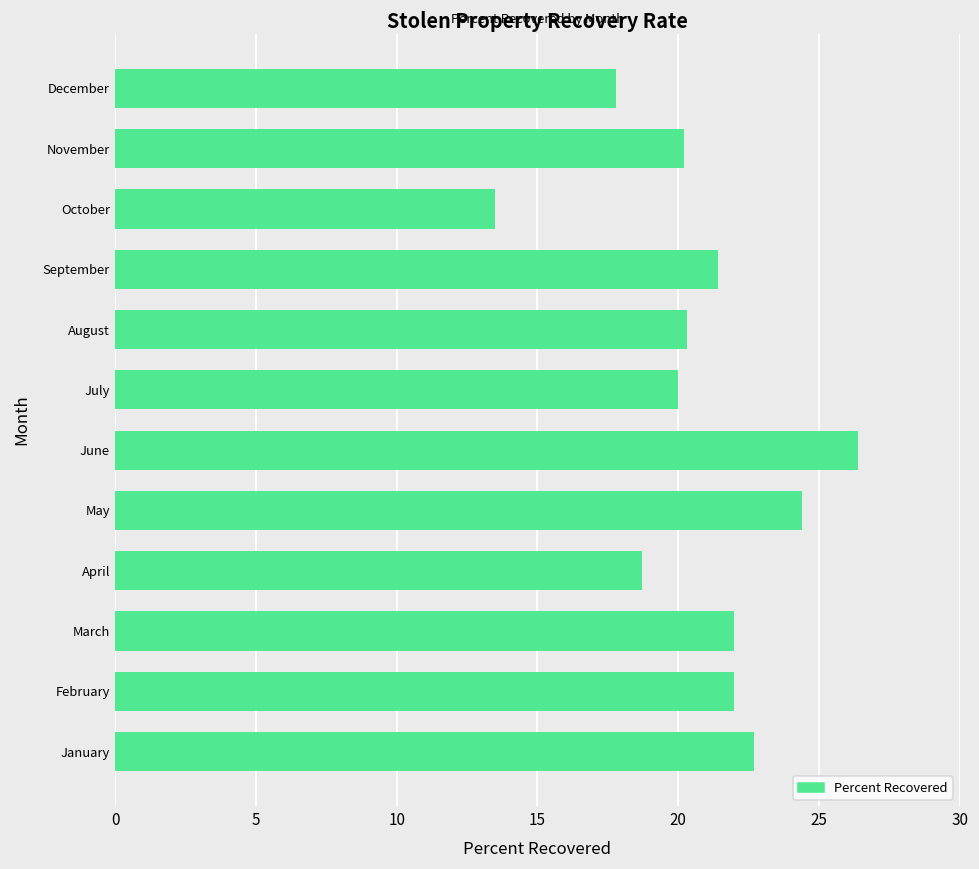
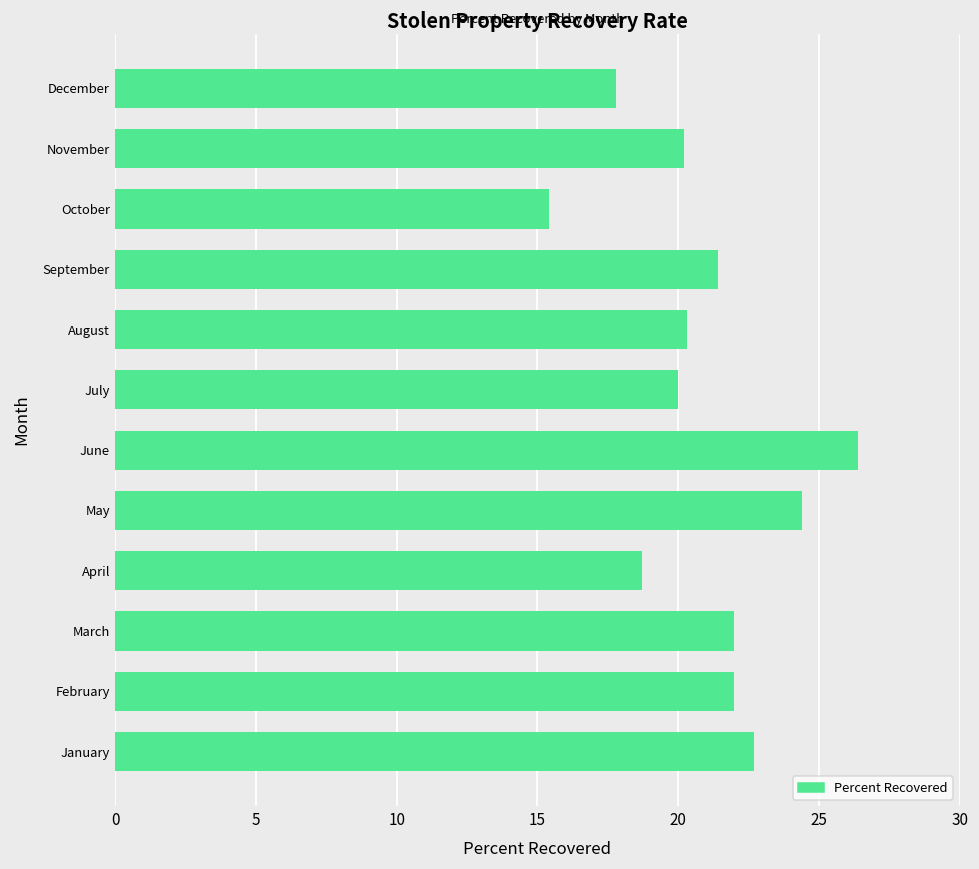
  {
    "December": 17.8,
    "November": 20.2,
-   "October": 13.5,
+   "October": 15.4,
    "September": 21.4,
    "August": 20.3,
    "July": 20.0,
    "June": 26.4,
    "May": 24.4,
    "April": 18.7,
    "March": 22.0,
    "February": 22.0,
    "January": 22.7
  }
